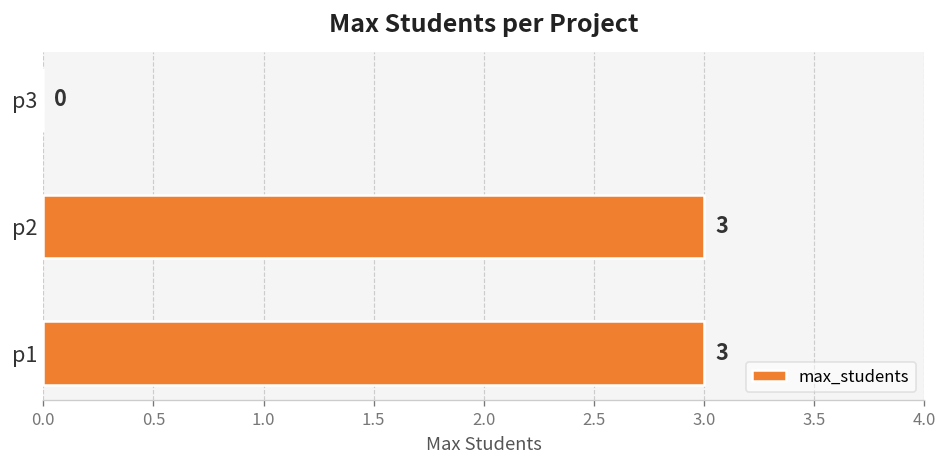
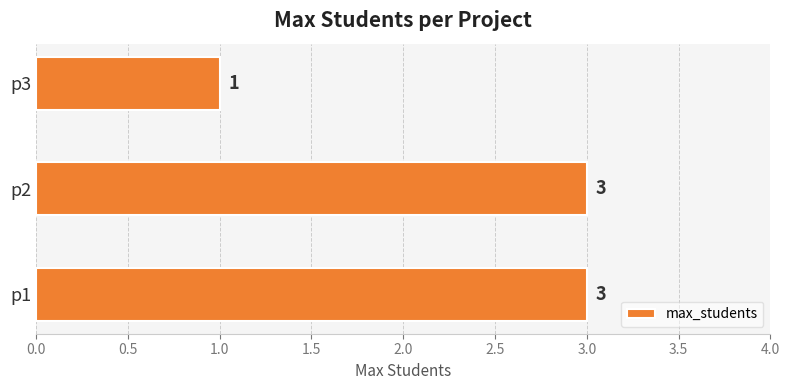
  {
-   "p3": 0,
+   "p3": 1,
    "p2": 3,
    "p1": 3
  }
